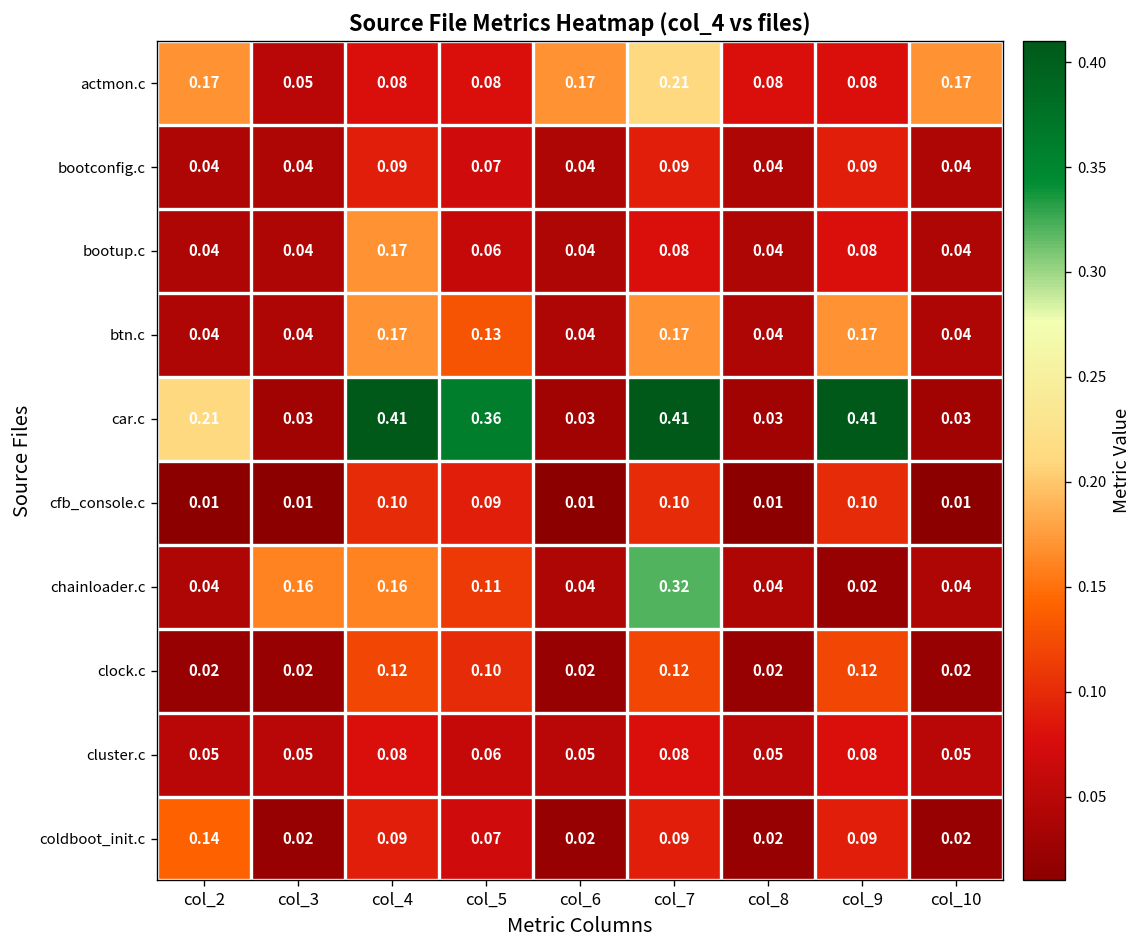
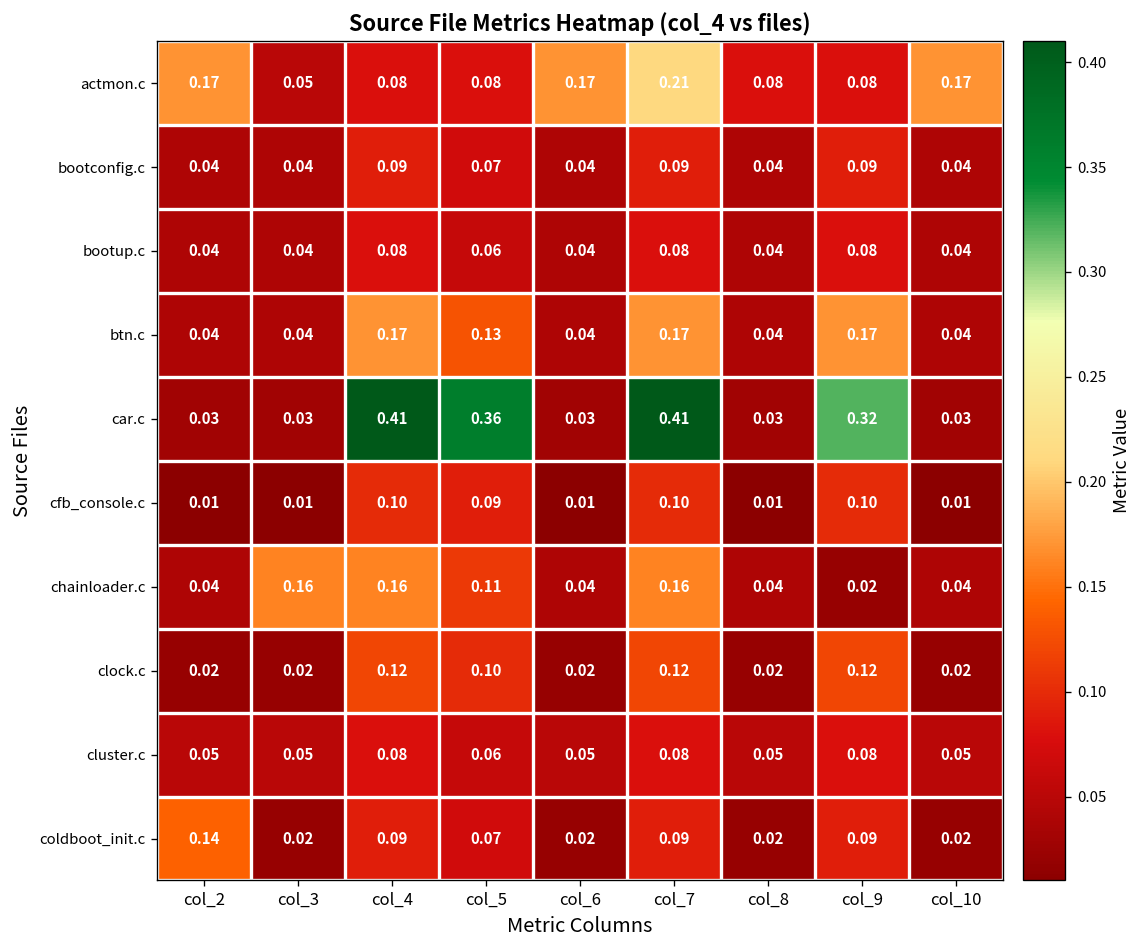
  {
    "actmon.c": {
      "col_2": 0.17,
      "col_3": 0.05,
      "col_4": 0.08,
      "col_5": 0.08,
      "col_6": 0.17,
      "col_7": 0.21,
      "col_8": 0.08,
      "col_9": 0.08,
      "col_10": 0.17
    },
    "bootconfig.c": {
      "col_2": 0.04,
      "col_3": 0.04,
      "col_4": 0.09,
      "col_5": 0.07,
      "col_6": 0.04,
      "col_7": 0.09,
      "col_8": 0.04,
      "col_9": 0.09,
      "col_10": 0.04
    },
    "bootup.c": {
      "col_2": 0.04,
      "col_3": 0.04,
-     "col_4": 0.17,
+     "col_4": 0.08,
      "col_5": 0.06,
      "col_6": 0.04,
      "col_7": 0.08,
      "col_8": 0.04,
      "col_9": 0.08,
      "col_10": 0.04
    },
    "btn.c": {
      "col_2": 0.04,
      "col_3": 0.04,
      "col_4": 0.17,
      "col_5": 0.13,
      "col_6": 0.04,
      "col_7": 0.17,
      "col_8": 0.04,
      "col_9": 0.17,
      "col_10": 0.04
    },
    "car.c": {
-     "col_2": 0.21,
+     "col_2": 0.03,
      "col_3": 0.03,
      "col_4": 0.41,
      "col_5": 0.36,
      "col_6": 0.03,
      "col_7": 0.41,
      "col_8": 0.03,
-     "col_9": 0.41,
+     "col_9": 0.32,
      "col_10": 0.03
    },
    "cfb_console.c": {
      "col_2": 0.01,
      "col_3": 0.01,
      "col_4": 0.10,
      "col_5": 0.09,
      "col_6": 0.01,
      "col_7": 0.10,
      "col_8": 0.01,
      "col_9": 0.10,
      "col_10": 0.01
    },
    "chainloader.c": {
      "col_2": 0.04,
      "col_3": 0.16,
      "col_4": 0.16,
      "col_5": 0.11,
      "col_6": 0.04,
-     "col_7": 0.32,
+     "col_7": 0.16,
      "col_8": 0.04,
      "col_9": 0.02,
      "col_10": 0.04
    },
    "clock.c": {
      "col_2": 0.02,
      "col_3": 0.02,
      "col_4": 0.12,
      "col_5": 0.10,
      "col_6": 0.02,
      "col_7": 0.12,
      "col_8": 0.02,
      "col_9": 0.12,
      "col_10": 0.02
    },
    "cluster.c": {
      "col_2": 0.05,
      "col_3": 0.05,
      "col_4": 0.08,
      "col_5": 0.06,
      "col_6": 0.05,
      "col_7": 0.08,
      "col_8": 0.05,
      "col_9": 0.08,
      "col_10": 0.05
    },
    "coldboot_init.c": {
      "col_2": 0.14,
      "col_3": 0.02,
      "col_4": 0.09,
      "col_5": 0.07,
      "col_6": 0.02,
      "col_7": 0.09,
      "col_8": 0.02,
      "col_9": 0.09,
      "col_10": 0.02
    }
  }
